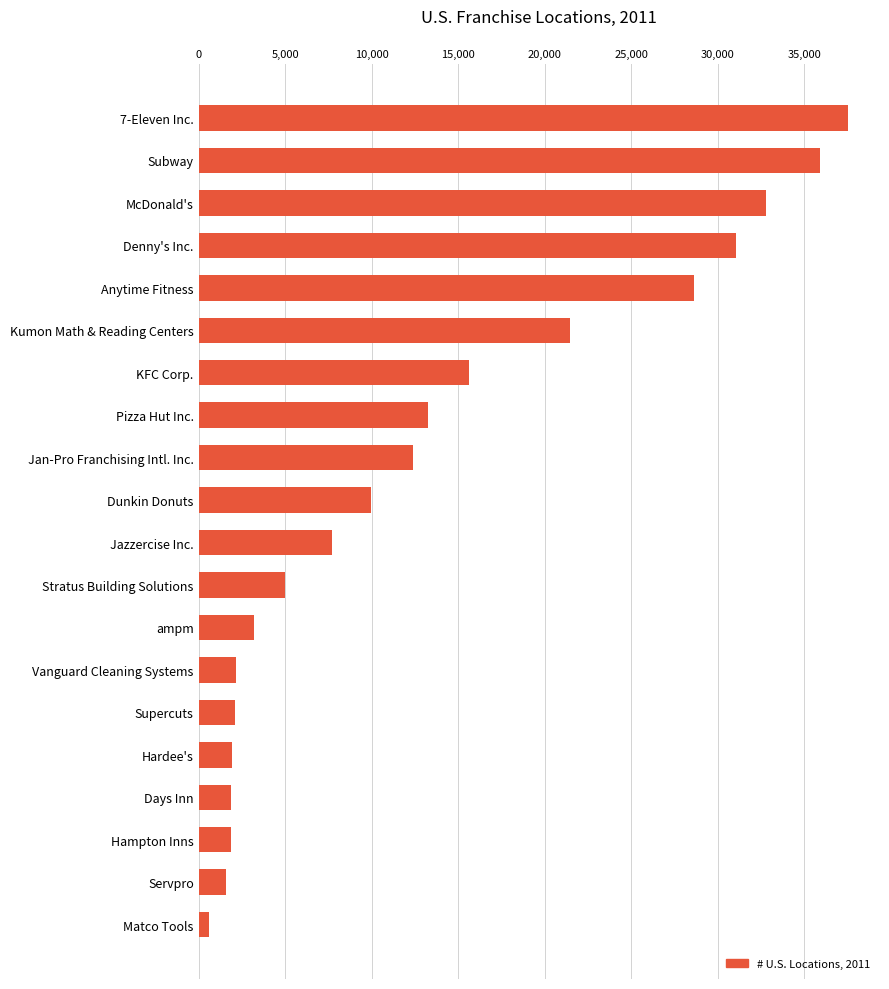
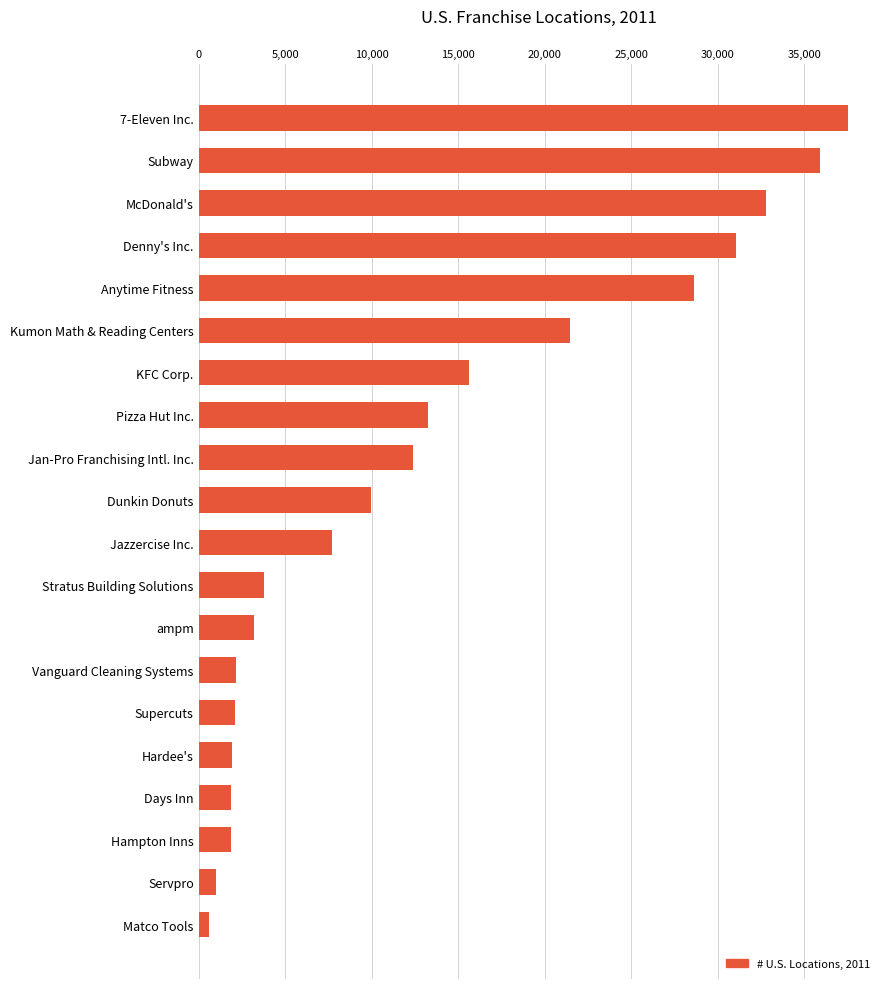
  {
    "7-Eleven Inc.": "37,500",
    "Subway": "35,900",
    "McDonald's": "32,800",
    "Denny's Inc.": "31,000",
    "Anytime Fitness": "28,600",
    "Kumon Math & Reading Centers": "21,500",
    "KFC Corp.": "15,600",
    "Pizza Hut Inc.": "13,300",
    "Jan-Pro Franchising Intl. Inc.": "12,400",
    "Dunkin Donuts": "9,900",
    "Jazzercise Inc.": "7,700",
-   "Stratus Building Solutions": "5,000",
+   "Stratus Building Solutions": "3,800",
    "ampm": "3,200",
    "Vanguard Cleaning Systems": "2,200",
    "Supercuts": "2,100",
    "Hardee's": "1,900",
    "Days Inn": "1,900",
    "Hampton Inns": "1,900",
-   "Servpro": "1,600",
+   "Servpro": "1,000",
    "Matco Tools": "600"
  }
